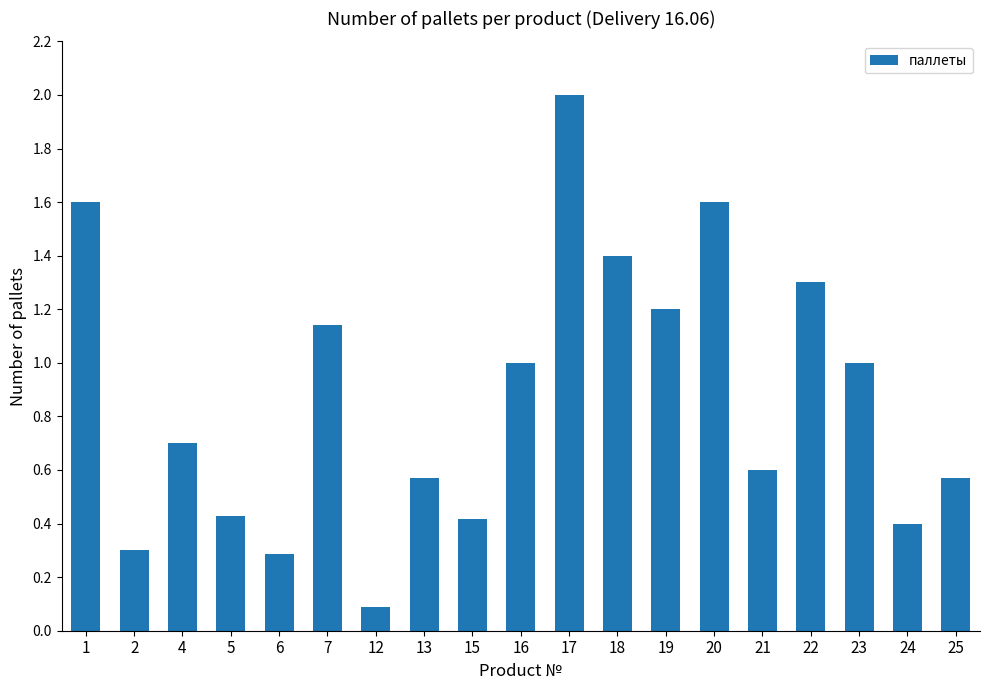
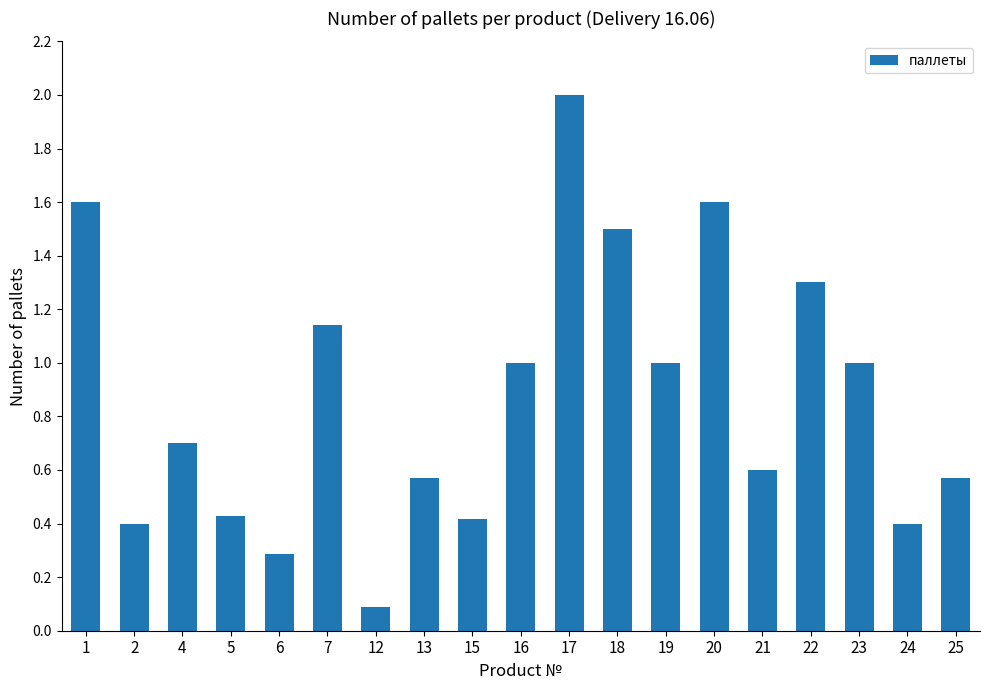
  {
    "1": 1.6,
-   "2": 0.3,
+   "2": 0.4,
    "4": 0.7,
    "5": 0.43,
    "6": 0.29,
    "7": 1.14,
    "12": 0.09,
    "13": 0.57,
    "15": 0.42,
    "16": 1.0,
    "17": 2.0,
-   "18": 1.4,
-   "19": 1.2,
+   "18": 1.5,
+   "19": 1.0,
    "20": 1.6,
    "21": 0.6,
    "22": 1.3,
    "23": 1.0,
    "24": 0.4,
    "25": 0.57
  }
